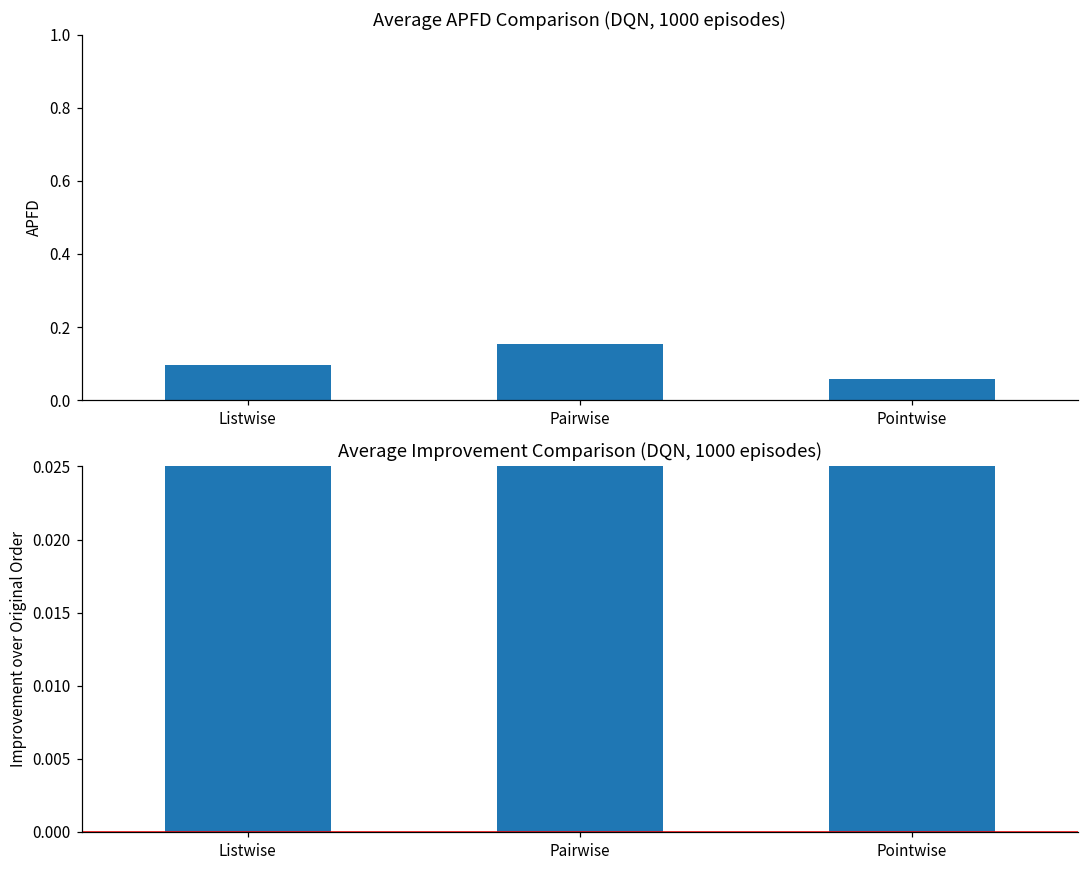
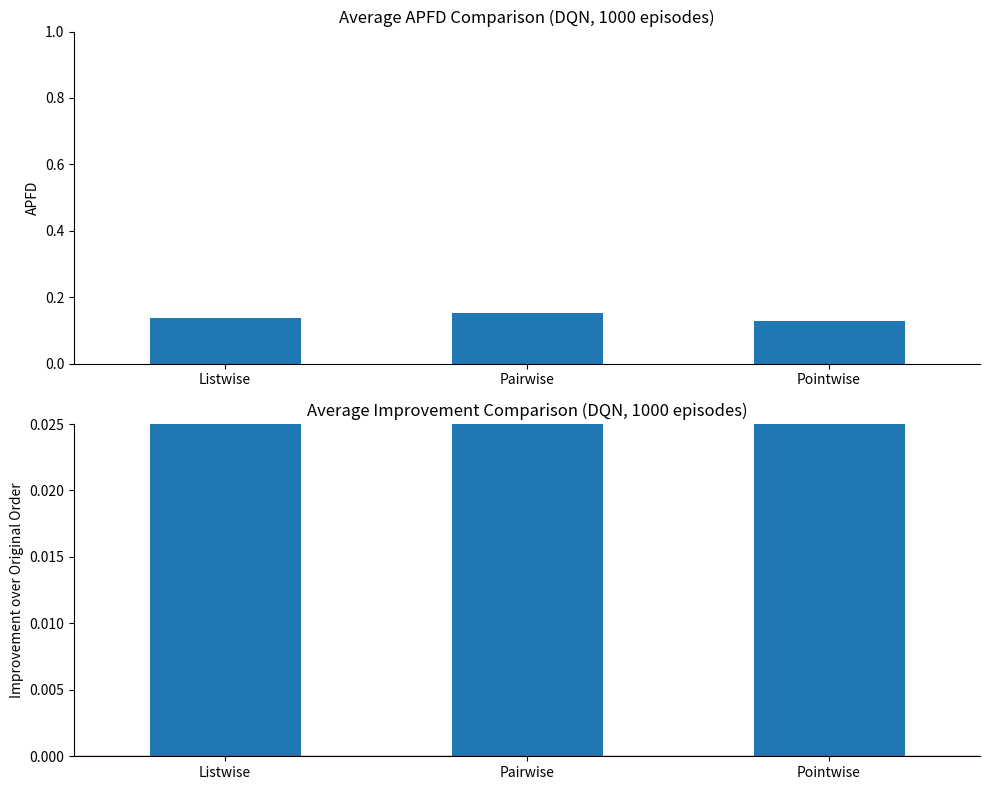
  {
    "Average APFD Comparison (DQN, 1000 episodes)": {
-     "Listwise": 0.10,
+     "Listwise": 0.14,
      "Pairwise": 0.15,
-     "Pointwise": 0.06
+     "Pointwise": 0.13
    }
  }
